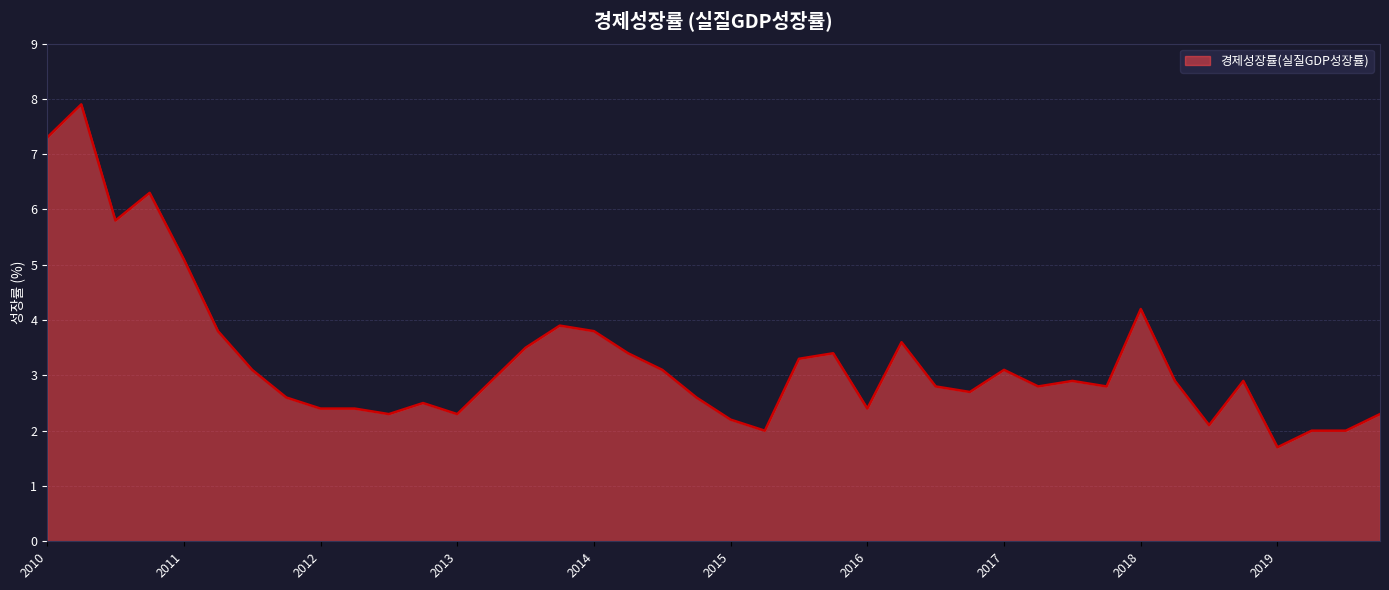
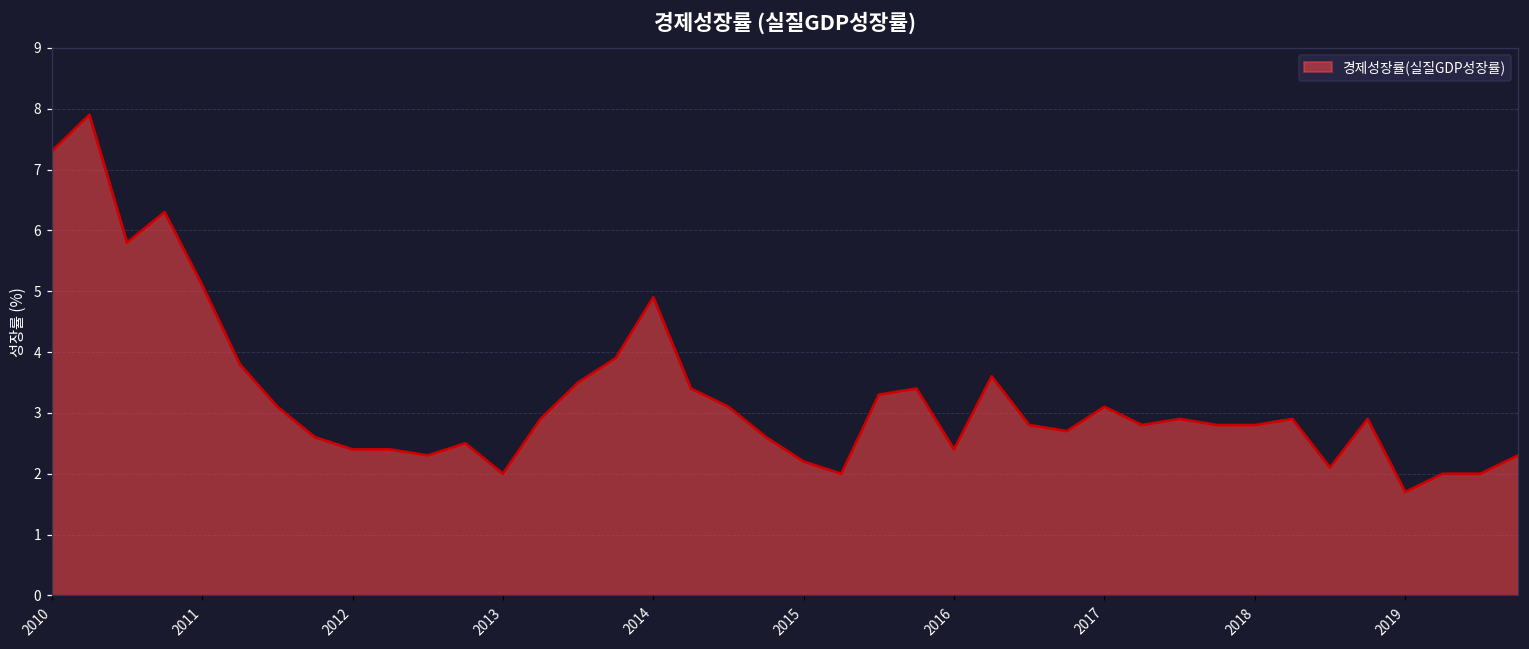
  {
    "2010": 7.3,
    "2011": 5.1,
    "2012": 2.4,
-   "2013": 2.3,
-   "2014": 3.8,
+   "2013": 2.0,
+   "2014": 4.9,
    "2015": 2.2,
    "2016": 2.4,
    "2017": 3.1,
-   "2018": 4.2,
+   "2018": 2.8,
    "2019": 1.7
  }
